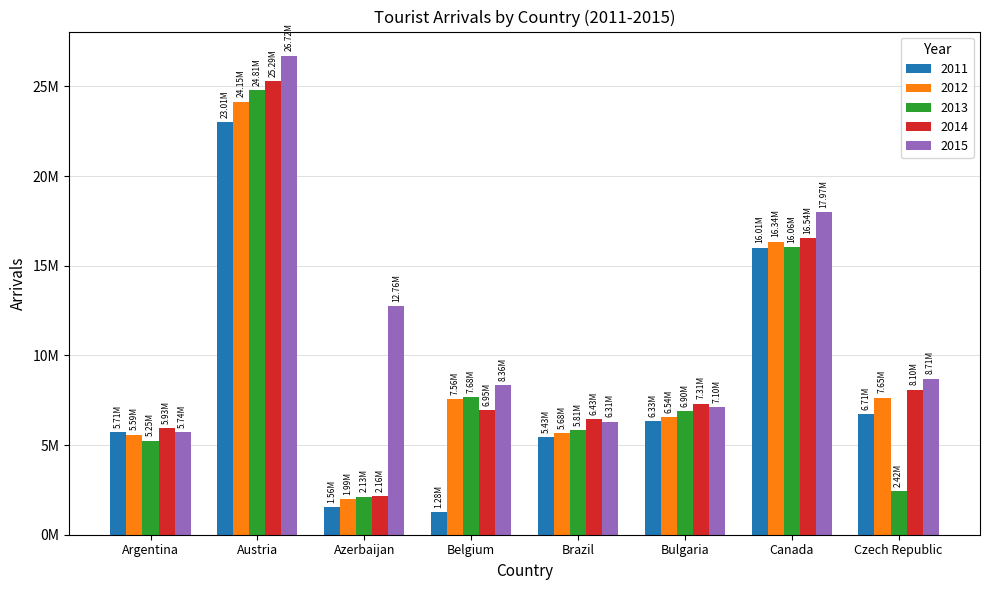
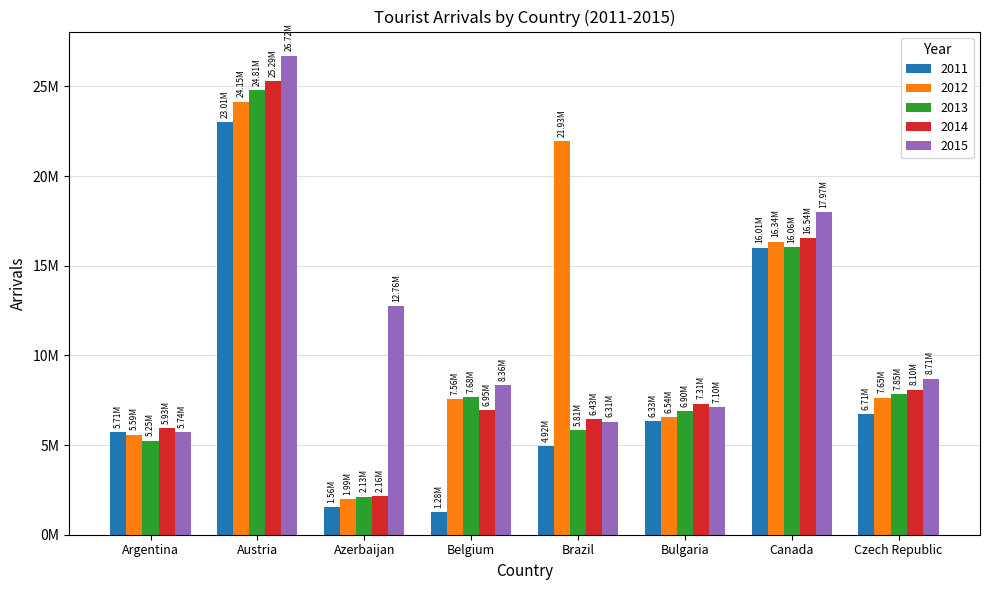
  {
    "2011": {
      "Argentina": "5.71M",
      "Austria": "23.01M",
      "Azerbaijan": "1.56M",
      "Belgium": "1.28M",
-     "Brazil": "5.43M",
+     "Brazil": "4.92M",
      "Bulgaria": "6.33M",
      "Canada": "16.01M",
      "Czech Republic": "6.71M"
    },
    "2012": {
      "Argentina": "5.59M",
      "Austria": "24.15M",
      "Azerbaijan": "1.99M",
      "Belgium": "7.56M",
-     "Brazil": "5.68M",
+     "Brazil": "21.93M",
      "Bulgaria": "6.54M",
      "Canada": "16.34M",
      "Czech Republic": "7.65M"
    },
    "2013": {
      "Argentina": "5.25M",
      "Austria": "24.81M",
      "Azerbaijan": "2.13M",
      "Belgium": "7.68M",
      "Brazil": "5.81M",
      "Bulgaria": "6.90M",
      "Canada": "16.06M",
-     "Czech Republic": "2.42M"
+     "Czech Republic": "7.85M"
    },
    "2014": {
      "Argentina": "5.93M",
      "Austria": "25.29M",
      "Azerbaijan": "2.16M",
      "Belgium": "6.95M",
      "Brazil": "6.43M",
      "Bulgaria": "7.31M",
      "Canada": "16.54M",
      "Czech Republic": "8.10M"
    },
    "2015": {
      "Argentina": "5.74M",
      "Austria": "26.72M",
      "Azerbaijan": "12.76M",
      "Belgium": "8.36M",
      "Brazil": "6.31M",
      "Bulgaria": "7.10M",
      "Canada": "17.97M",
      "Czech Republic": "8.71M"
    }
  }
